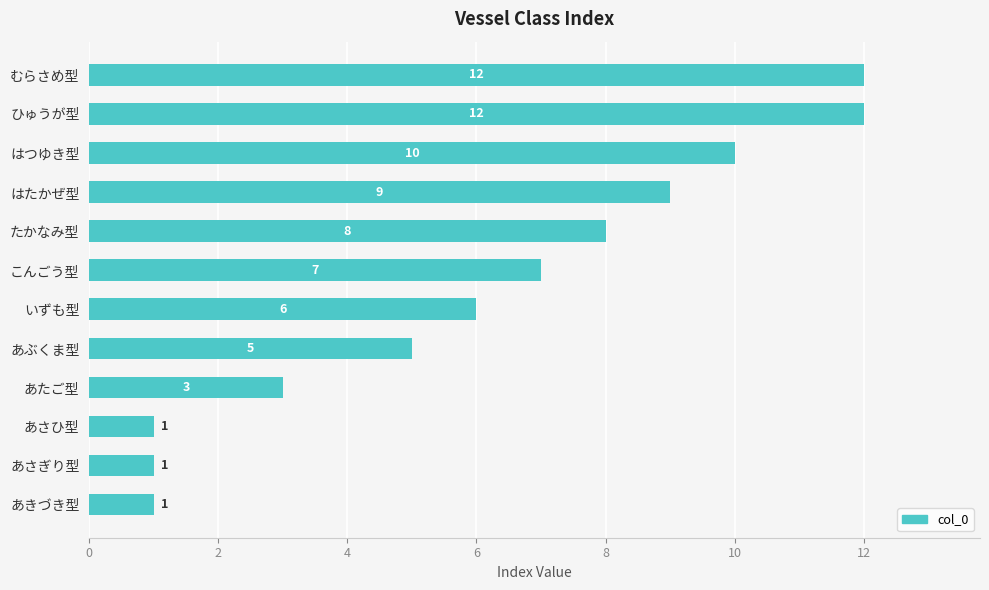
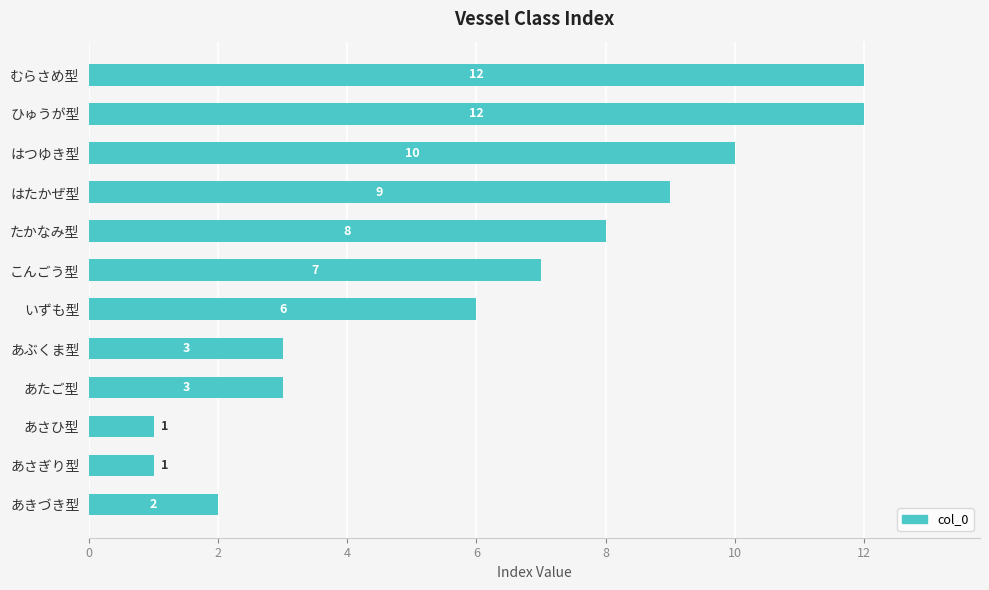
  {
    "むらさめ型": 12,
    "ひゅうが型": 12,
    "はつゆき型": 10,
    "はたかぜ型": 9,
    "たかなみ型": 8,
    "こんごう型": 7,
    "いずも型": 6,
-   "あぶくま型": 5,
+   "あぶくま型": 3,
    "あたご型": 3,
    "あさひ型": 1,
    "あさぎり型": 1,
-   "あきづき型": 1
+   "あきづき型": 2
  }
